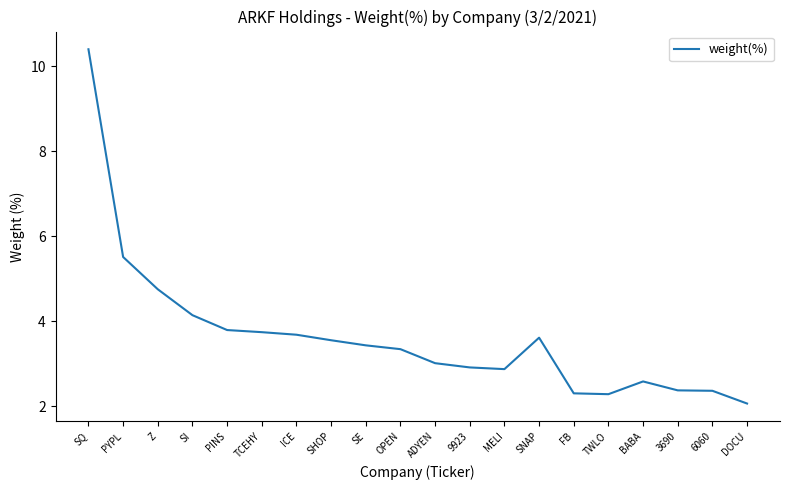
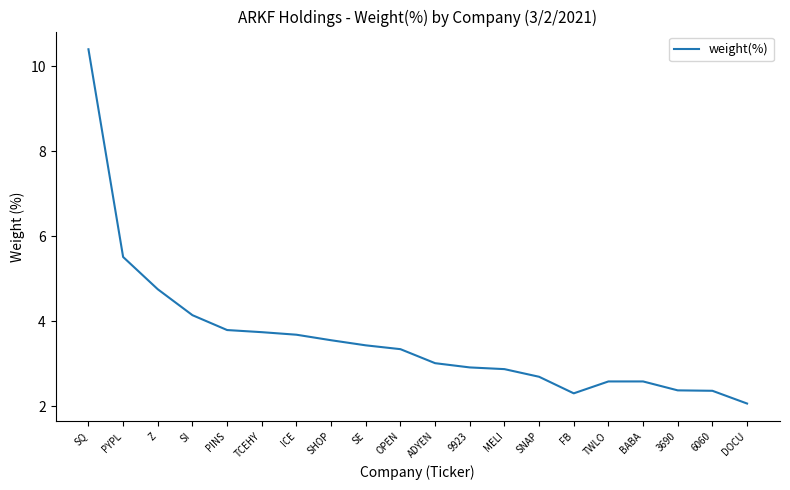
  {
    "SQ": 10.4,
    "PYPL": 5.5,
    "Z": 4.8,
    "SI": 4.1,
    "PINS": 3.8,
    "TCEHY": 3.7,
    "ICE": 3.7,
    "SHOP": 3.6,
    "SE": 3.4,
    "OPEN": 3.3,
    "ADYEN": 3.0,
    "9923": 2.9,
    "MELI": 2.9,
-   "SNAP": 3.6,
+   "SNAP": 2.7,
    "FB": 2.3,
-   "TWLO": 2.3,
+   "TWLO": 2.6,
    "BABA": 2.6,
    "3690": 2.4,
    "6060": 2.4,
    "DOCU": 2.1
  }
